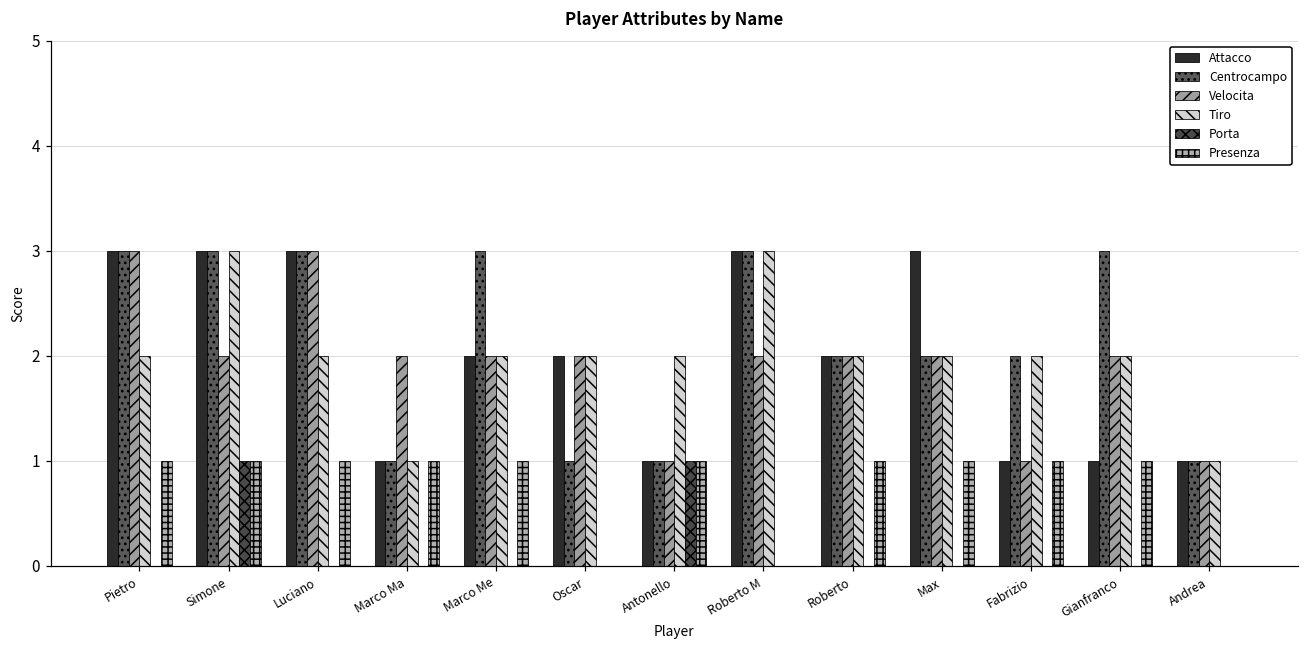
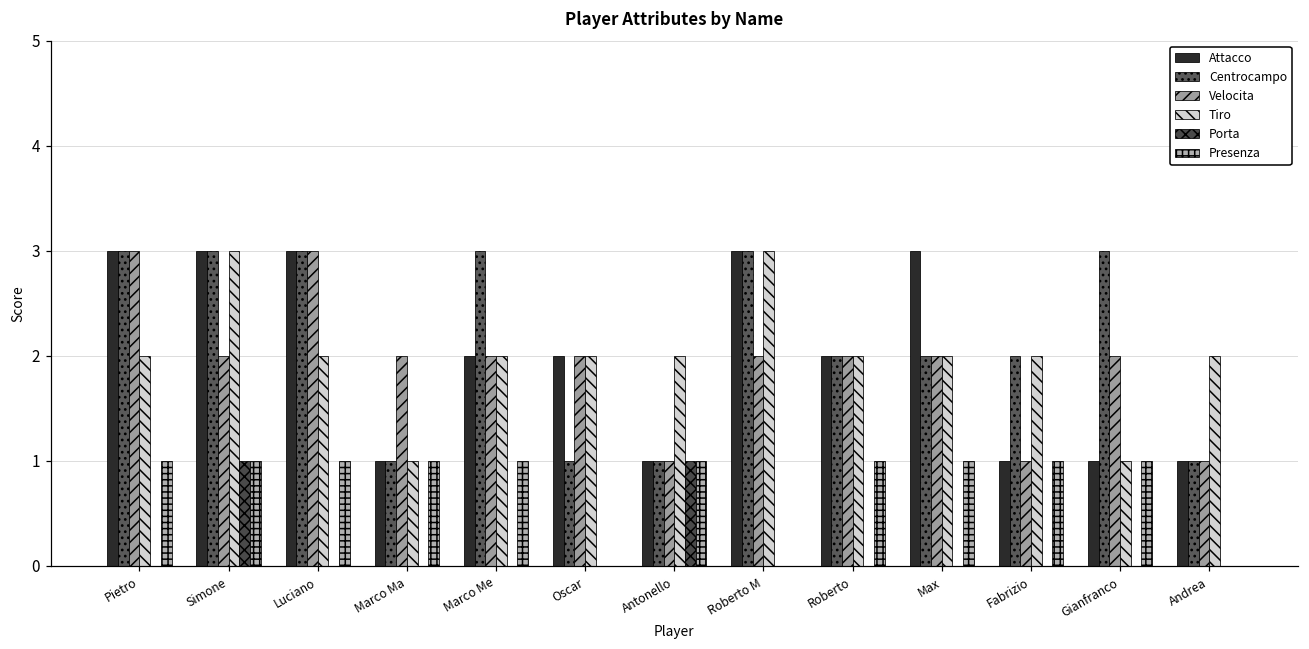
  {
    "Tiro": {
      "Pietro": 2,
      "Simone": 3,
      "Luciano": 2,
      "Marco Ma": 1,
      "Marco Me": 2,
      "Oscar": 2,
      "Antonello": 2,
      "Roberto M": 3,
      "Roberto": 2,
      "Max": 2,
      "Fabrizio": 2,
-     "Gianfranco": 2,
-     "Andrea": 1
+     "Gianfranco": 1,
+     "Andrea": 2
    }
  }
